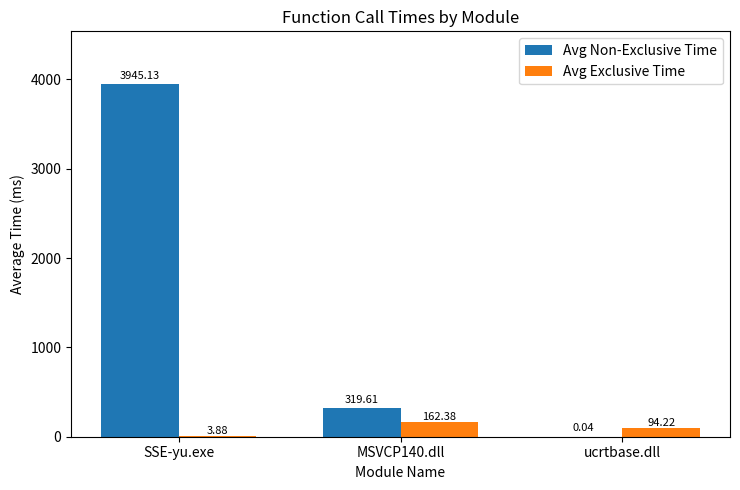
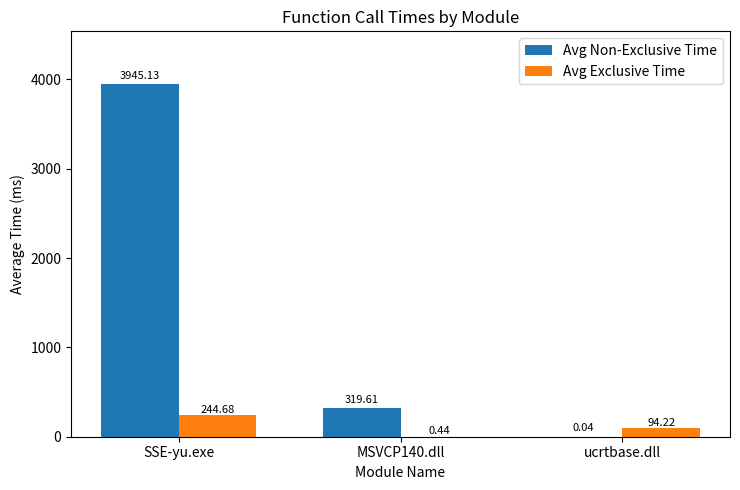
  {
    "Avg Non-Exclusive Time": {
      "SSE-yu.exe": 3945.13,
      "MSVCP140.dll": 319.61,
      "ucrtbase.dll": 0.04
    },
    "Avg Exclusive Time": {
-     "SSE-yu.exe": 3.88,
-     "MSVCP140.dll": 162.38,
+     "SSE-yu.exe": 244.68,
+     "MSVCP140.dll": 0.44,
      "ucrtbase.dll": 94.22
    }
  }
